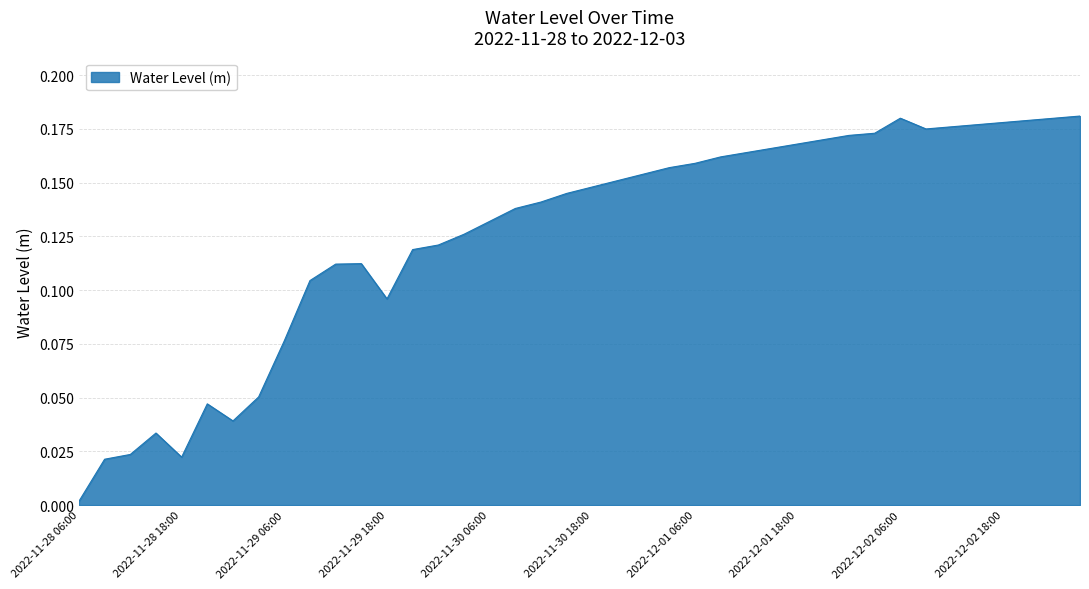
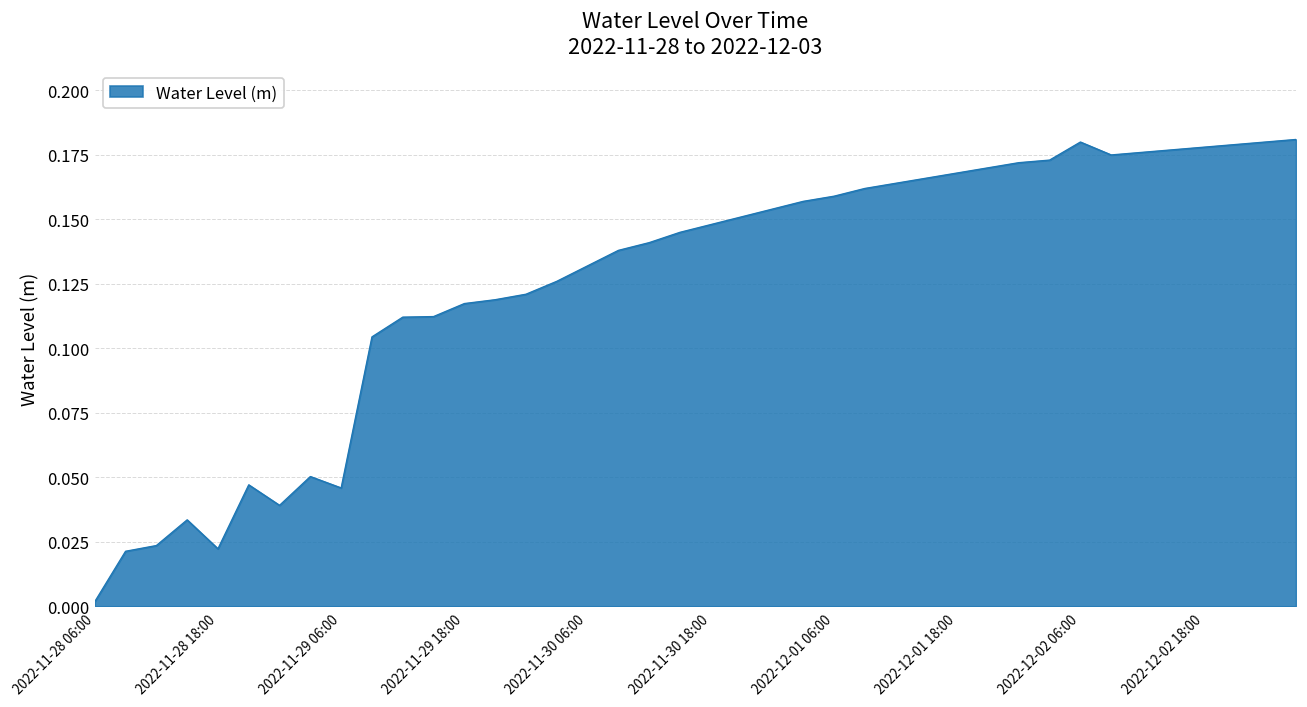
  {
    "2022-11-28 06:00": 0.002,
    "2022-11-28 18:00": 0.022,
-   "2022-11-29 06:00": 0.076,
-   "2022-11-29 18:00": 0.096,
+   "2022-11-29 06:00": 0.046,
+   "2022-11-29 18:00": 0.117,
    "2022-11-30 06:00": 0.132,
    "2022-11-30 18:00": 0.148,
    "2022-12-01 06:00": 0.159,
    "2022-12-01 18:00": 0.168,
    "2022-12-02 06:00": 0.180,
    "2022-12-02 18:00": 0.178
  }
